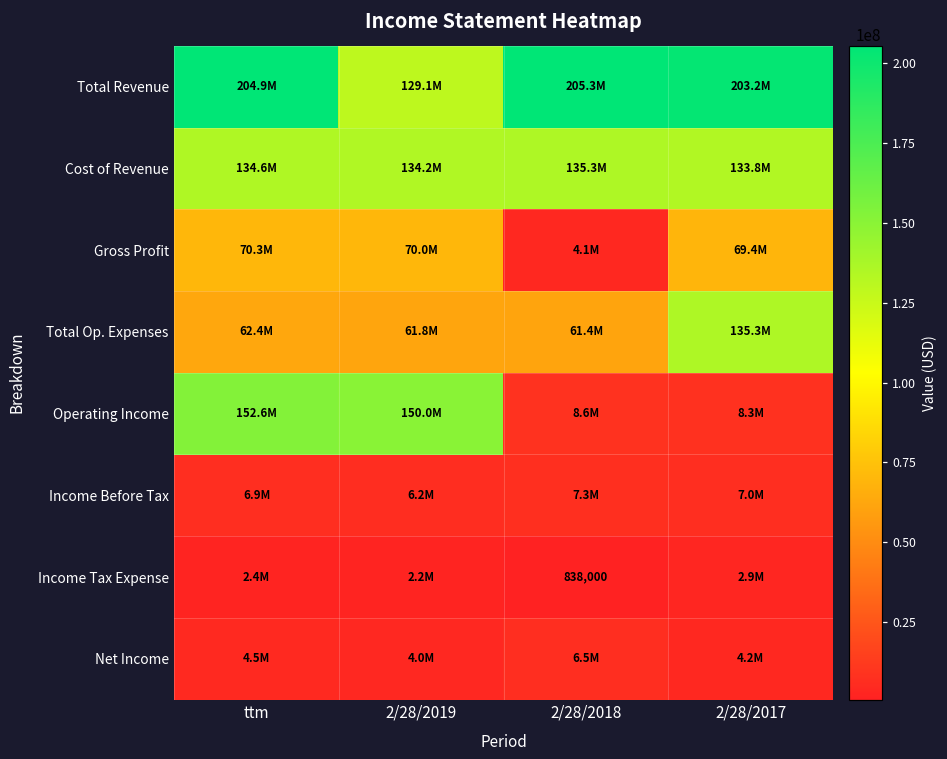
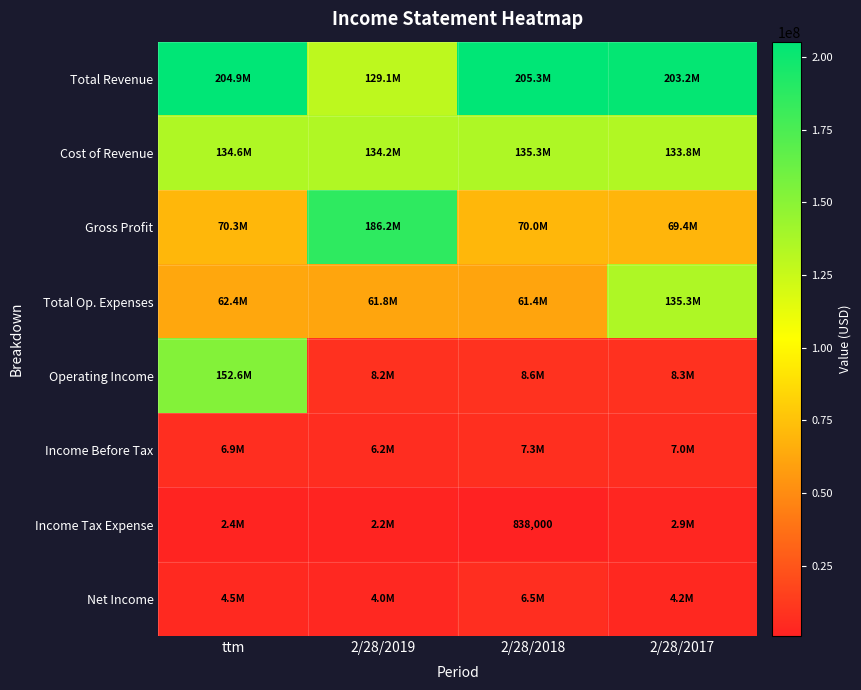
  {
    "Total Revenue": {
      "ttm": "204.9M",
      "2/28/2019": "129.1M",
      "2/28/2018": "205.3M",
      "2/28/2017": "203.2M"
    },
    "Cost of Revenue": {
      "ttm": "134.6M",
      "2/28/2019": "134.2M",
      "2/28/2018": "135.3M",
      "2/28/2017": "133.8M"
    },
    "Gross Profit": {
      "ttm": "70.3M",
-     "2/28/2019": "70.0M",
-     "2/28/2018": "4.1M",
+     "2/28/2019": "186.2M",
+     "2/28/2018": "70.0M",
      "2/28/2017": "69.4M"
    },
    "Total Op. Expenses": {
      "ttm": "62.4M",
      "2/28/2019": "61.8M",
      "2/28/2018": "61.4M",
      "2/28/2017": "135.3M"
    },
    "Operating Income": {
      "ttm": "152.6M",
-     "2/28/2019": "150.0M",
+     "2/28/2019": "8.2M",
      "2/28/2018": "8.6M",
      "2/28/2017": "8.3M"
    },
    "Income Before Tax": {
      "ttm": "6.9M",
      "2/28/2019": "6.2M",
      "2/28/2018": "7.3M",
      "2/28/2017": "7.0M"
    },
    "Income Tax Expense": {
      "ttm": "2.4M",
      "2/28/2019": "2.2M",
      "2/28/2018": "838,000",
      "2/28/2017": "2.9M"
    },
    "Net Income": {
      "ttm": "4.5M",
      "2/28/2019": "4.0M",
      "2/28/2018": "6.5M",
      "2/28/2017": "4.2M"
    }
  }
